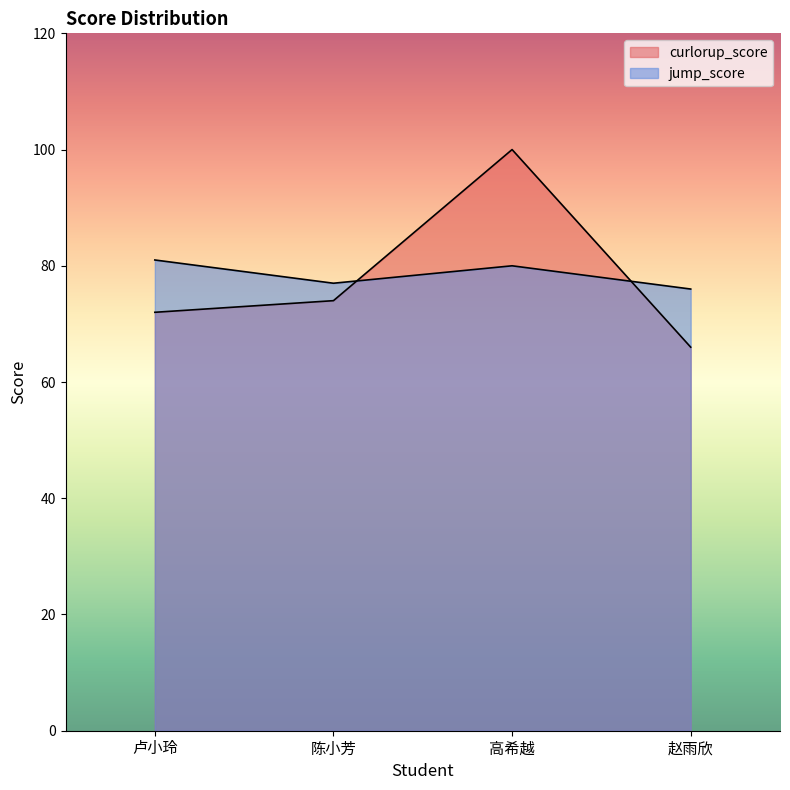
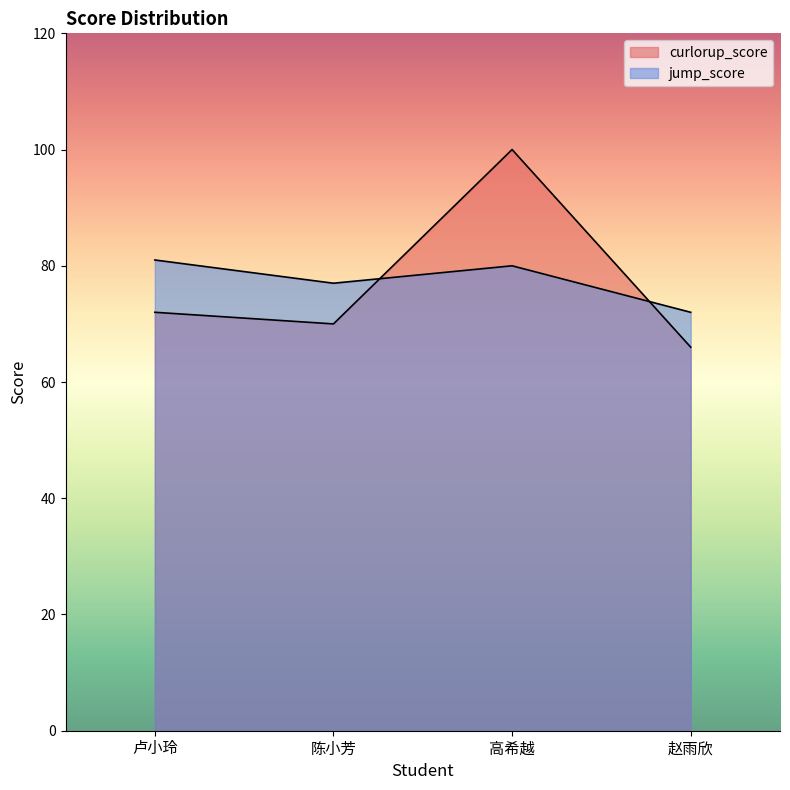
  {
    "curlorup_score": {
      "卢小玲": 72,
-     "陈小芳": 74,
+     "陈小芳": 70,
      "高希越": 100,
      "赵雨欣": 66
    },
    "jump_score": {
      "卢小玲": 81,
      "陈小芳": 77,
      "高希越": 80,
-     "赵雨欣": 76
+     "赵雨欣": 72
    }
  }
